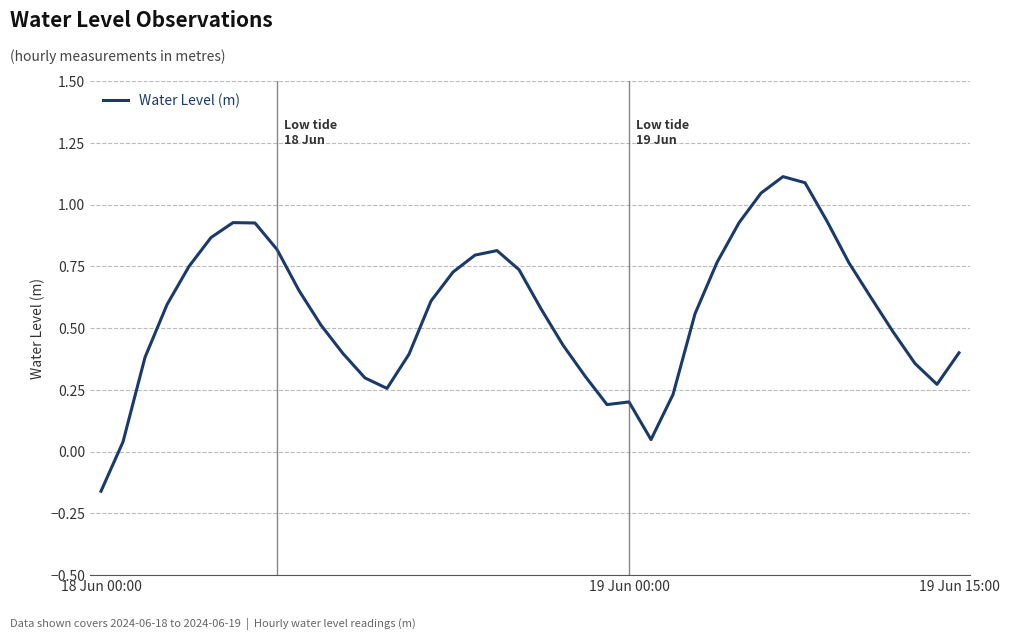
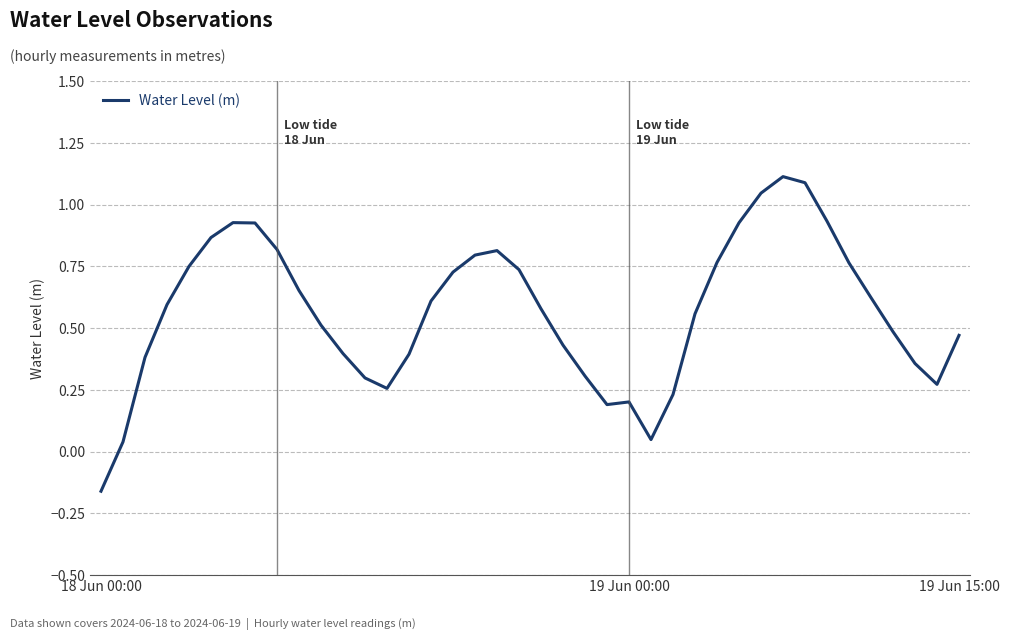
  {
    "18 Jun 00:00": -0.16,
    "19 Jun 00:00": 0.20,
-   "19 Jun 15:00": 0.40
+   "19 Jun 15:00": 0.47
  }
